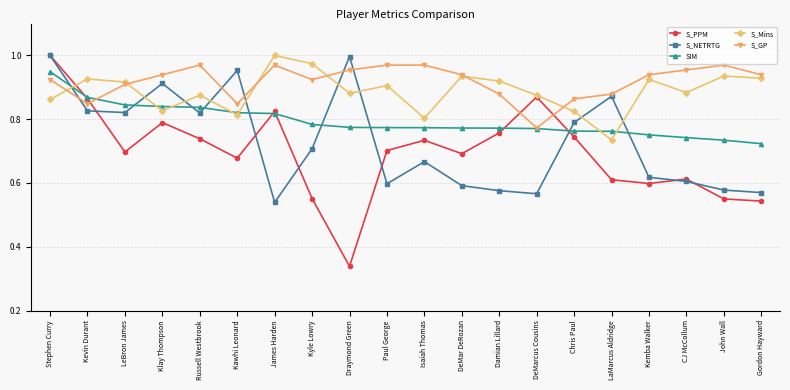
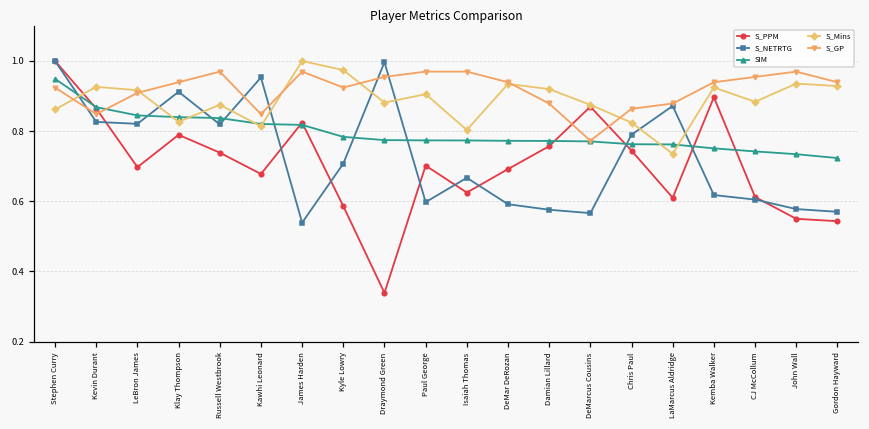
  {
    "S_PPM": {
      "LeBron James": 0.70,
      "Klay Thompson": 0.79,
      "Russell Westbrook": 0.74,
      "Kawhi Leonard": 0.68,
-     "Kyle Lowry": 0.55,
+     "Kyle Lowry": 0.59,
      "Draymond Green": 0.34,
      "Paul George": 0.70,
-     "Isaiah Thomas": 0.73,
+     "Isaiah Thomas": 0.62,
      "DeMar DeRozan": 0.69,
      "Damian Lillard": 0.76,
      "Chris Paul": 0.74,
      "LaMarcus Aldridge": 0.61,
-     "Kemba Walker": 0.60,
+     "Kemba Walker": 0.90,
      "John Wall": 0.55,
      "Gordon Hayward": 0.54
    }
  }
